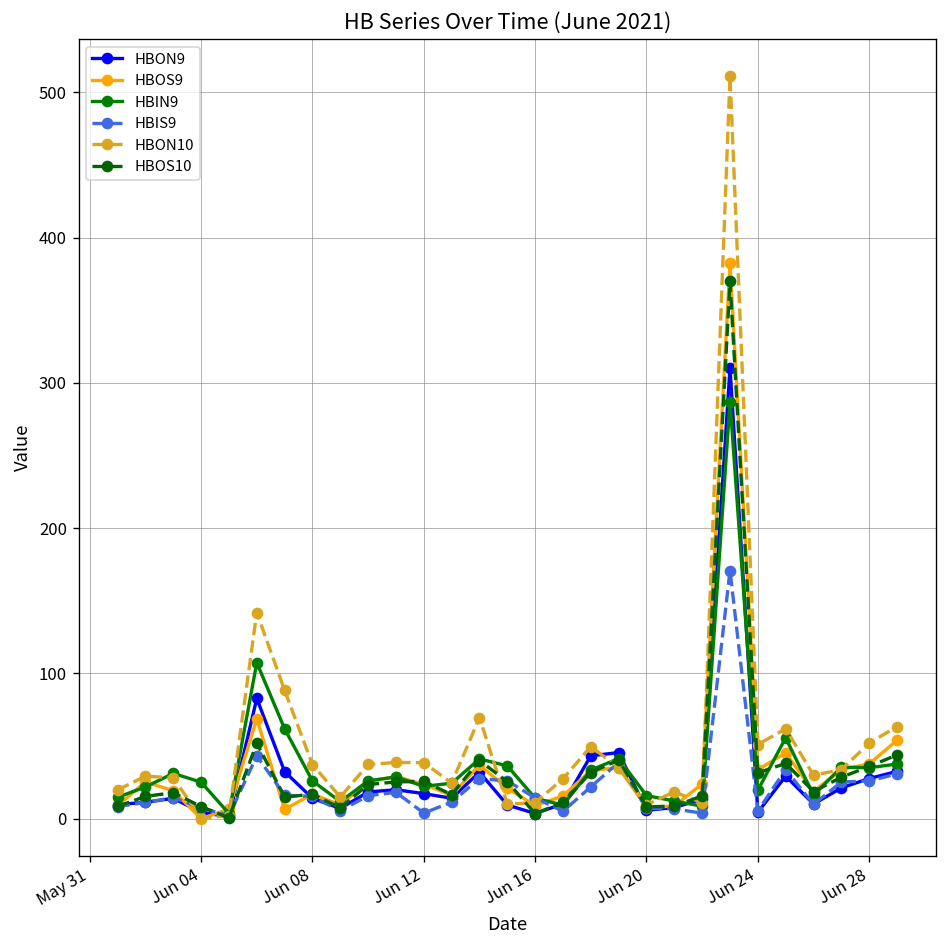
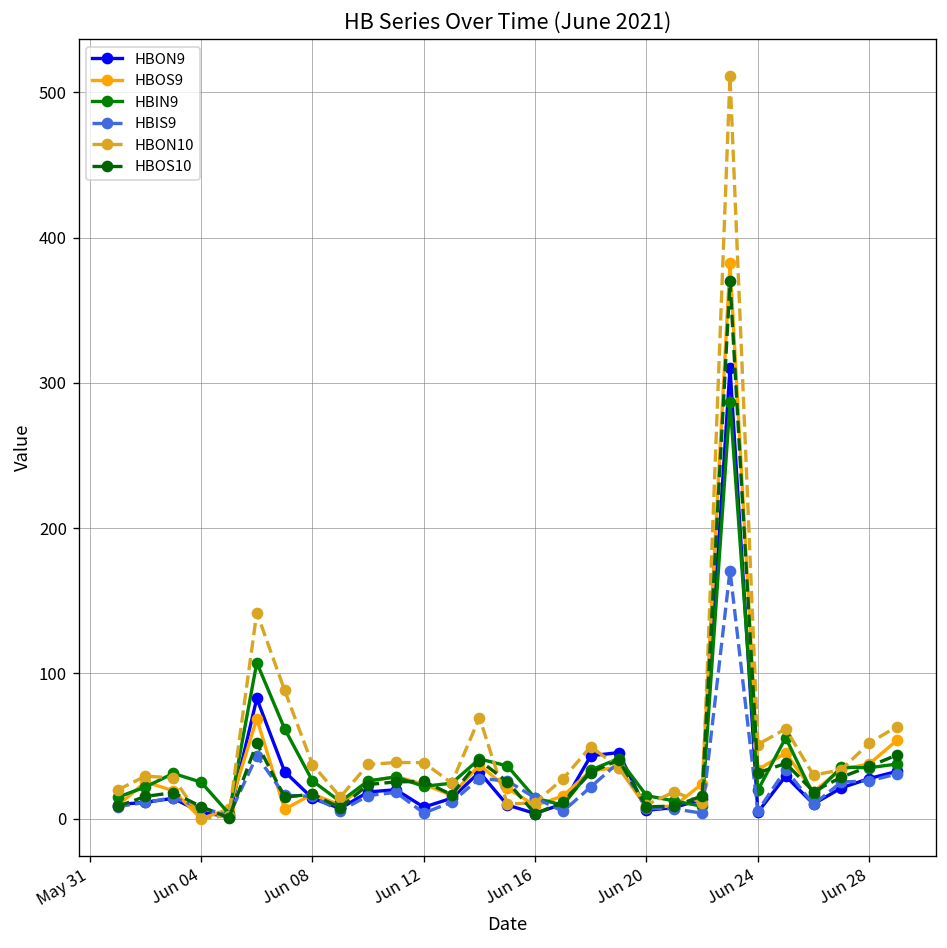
  {
    "HBON9": {
      "Jun 04": 4,
-     "Jun 12": 17
+     "Jun 12": 8
    },
    "HBIS9": {
      "Jun 12": 4
    }
  }
